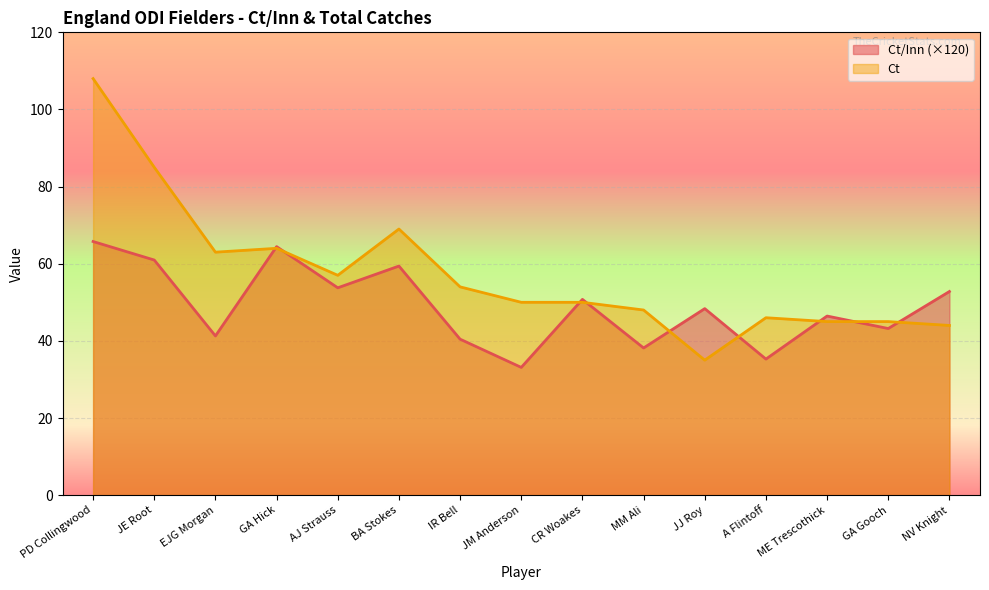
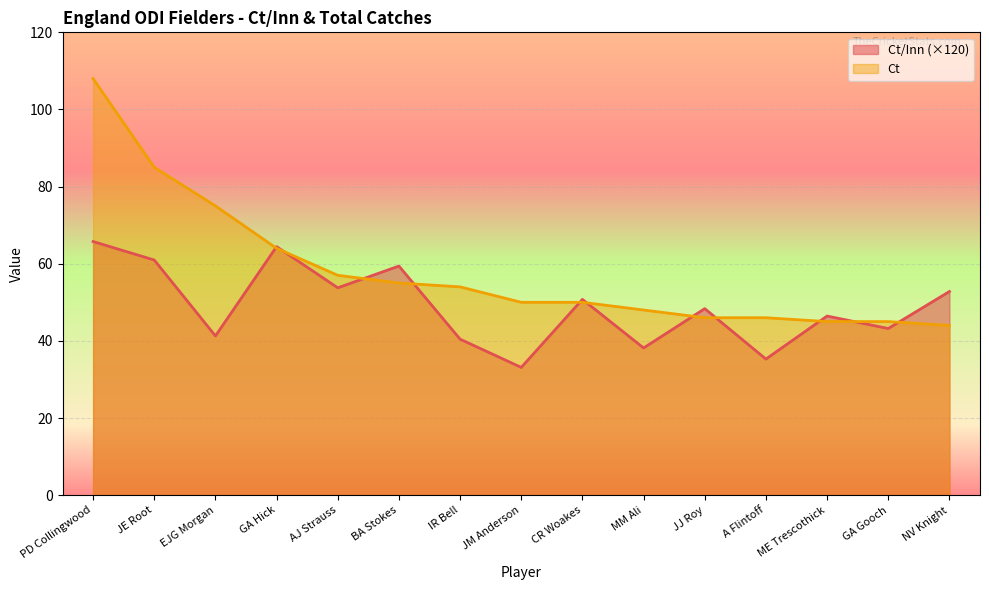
  {
    "Ct/Inn (×120)": {
      "PD Collingwood": 66,
      "JE Root": 61,
      "EJG Morgan": 41,
      "AJ Strauss": 54,
      "BA Stokes": 59,
      "IR Bell": 40,
      "JM Anderson": 33,
      "CR Woakes": 51,
      "MM Ali": 38,
      "JJ Roy": 48,
      "A Flintoff": 35,
      "ME Trescothick": 46,
      "GA Gooch": 43,
      "NV Knight": 53
    },
    "Ct": {
      "PD Collingwood": 108,
      "JE Root": 85,
-     "EJG Morgan": 63,
+     "EJG Morgan": 75,
      "AJ Strauss": 57,
-     "BA Stokes": 69,
+     "BA Stokes": 55,
      "IR Bell": 54,
      "JM Anderson": 50,
      "CR Woakes": 50,
      "MM Ali": 48,
-     "JJ Roy": 35,
+     "JJ Roy": 46,
      "A Flintoff": 46,
      "ME Trescothick": 45,
      "GA Gooch": 45,
      "NV Knight": 44
    }
  }
